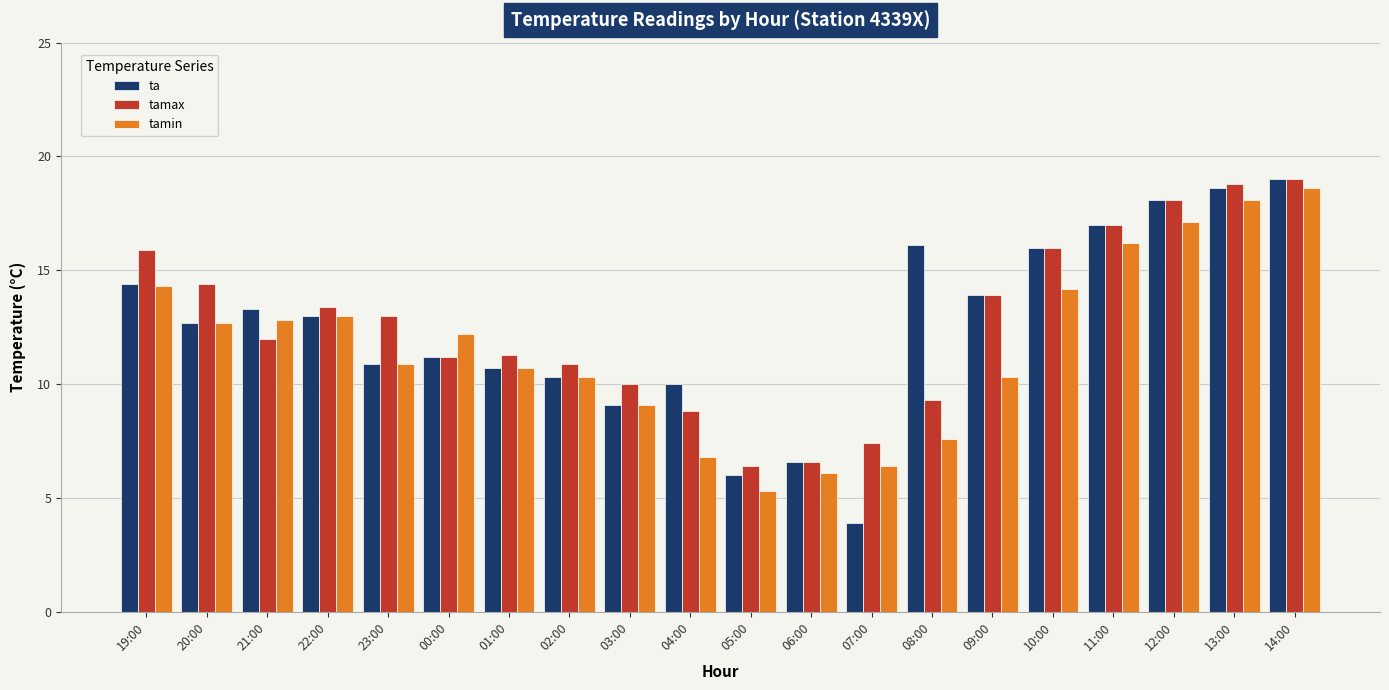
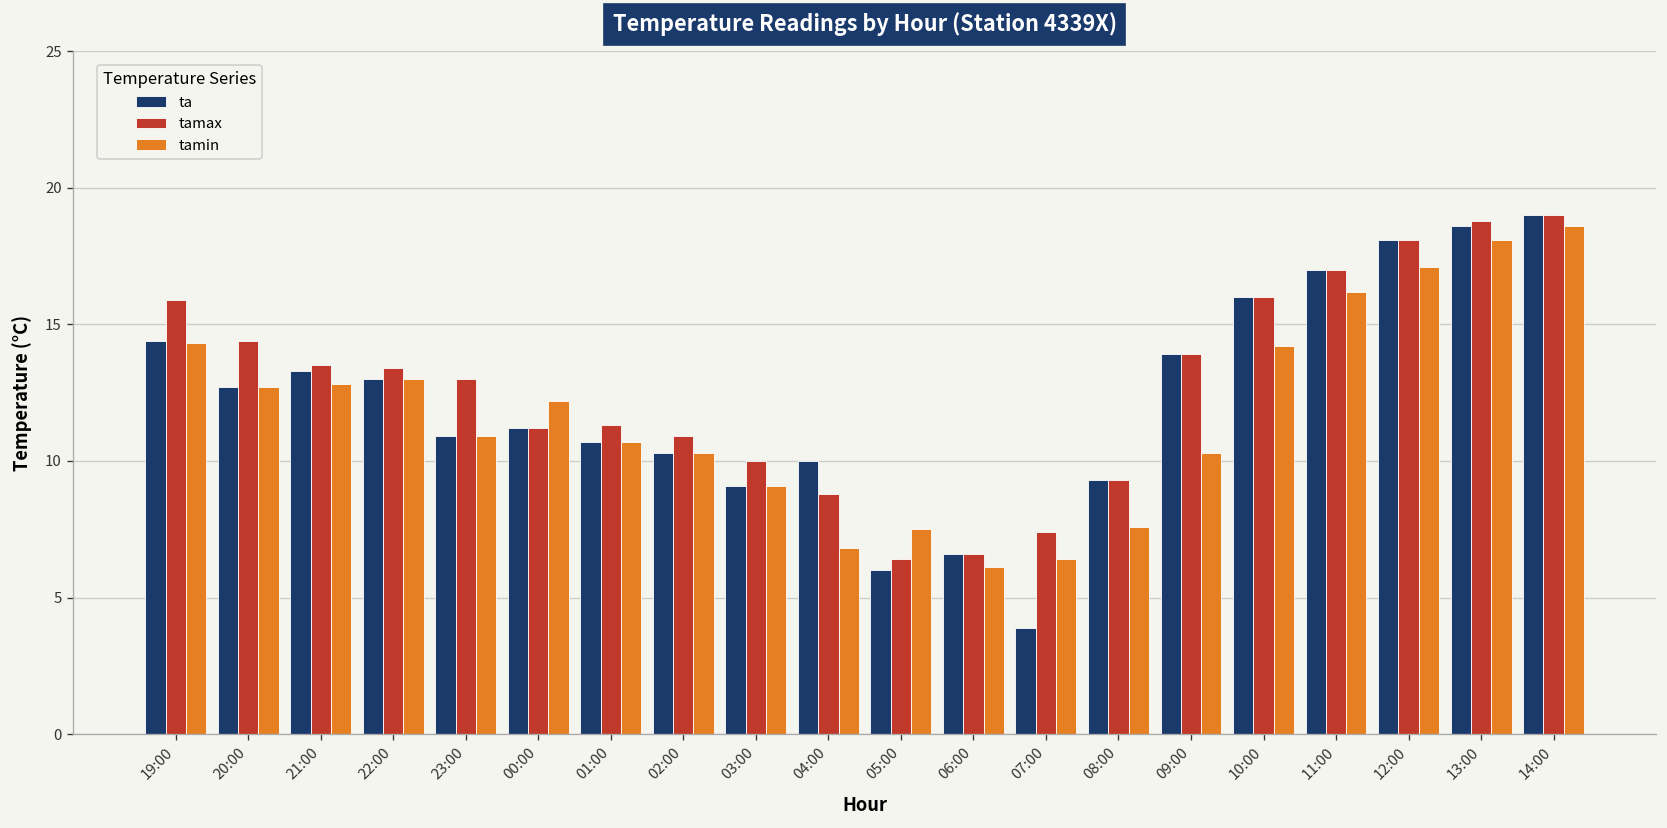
  {
    "ta": {
      "19:00": 14.4,
      "20:00": 12.7,
      "21:00": 13.3,
      "22:00": 13.0,
      "23:00": 10.9,
      "00:00": 11.2,
      "01:00": 10.7,
      "02:00": 10.3,
      "03:00": 9.1,
      "04:00": 10.0,
      "05:00": 6.0,
      "06:00": 6.6,
      "07:00": 3.9,
-     "08:00": 16.1,
+     "08:00": 9.3,
      "09:00": 13.9,
      "10:00": 16.0,
      "11:00": 17.0,
      "12:00": 18.1,
      "13:00": 18.6,
      "14:00": 19.0
    },
    "tamax": {
      "19:00": 15.9,
      "20:00": 14.4,
-     "21:00": 12.0,
+     "21:00": 13.5,
      "22:00": 13.4,
      "23:00": 13.0,
      "00:00": 11.2,
      "01:00": 11.3,
      "02:00": 10.9,
      "03:00": 10.0,
      "04:00": 8.8,
      "05:00": 6.4,
      "06:00": 6.6,
      "07:00": 7.4,
      "08:00": 9.3,
      "09:00": 13.9,
      "10:00": 16.0,
      "11:00": 17.0,
      "12:00": 18.1,
      "13:00": 18.8,
      "14:00": 19.0
    },
    "tamin": {
      "19:00": 14.3,
      "20:00": 12.7,
      "21:00": 12.8,
      "22:00": 13.0,
      "23:00": 10.9,
      "00:00": 12.2,
      "01:00": 10.7,
      "02:00": 10.3,
      "03:00": 9.1,
      "04:00": 6.8,
-     "05:00": 5.3,
+     "05:00": 7.5,
      "06:00": 6.1,
      "07:00": 6.4,
      "08:00": 7.6,
      "09:00": 10.3,
      "10:00": 14.2,
      "11:00": 16.2,
      "12:00": 17.1,
      "13:00": 18.1,
      "14:00": 18.6
    }
  }
